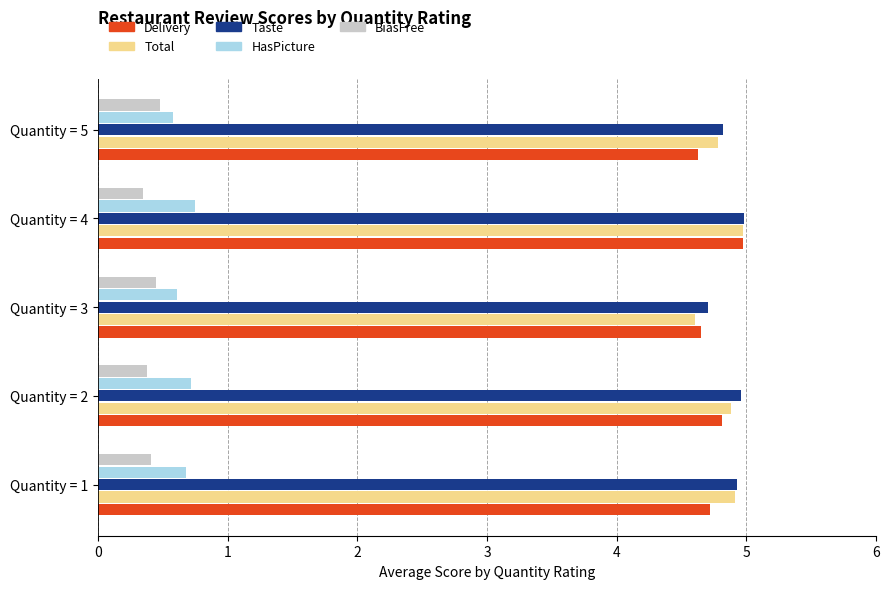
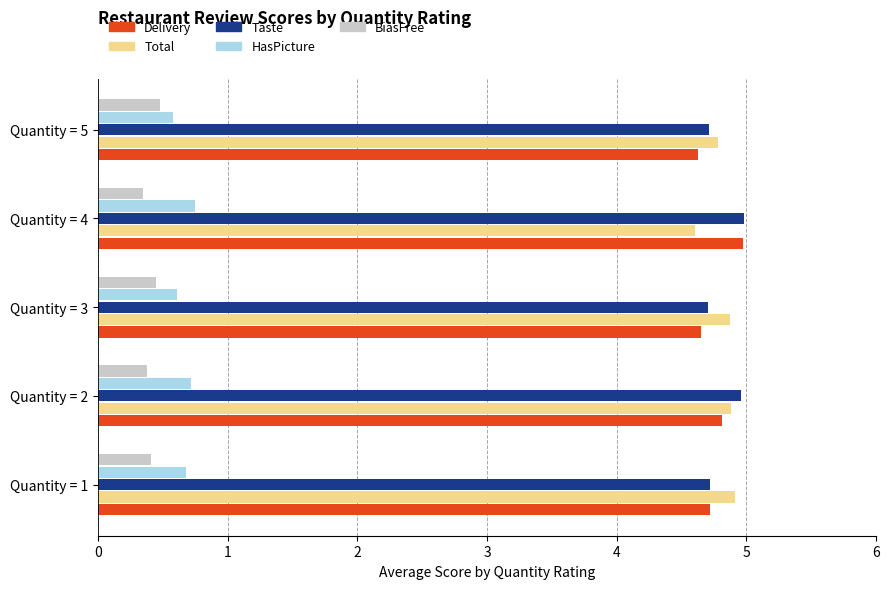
  {
    "Delivery": {
      "Quantity = 5": 4.63,
      "Quantity = 4": 4.97,
      "Quantity = 3": 4.65,
      "Quantity = 2": 4.81,
      "Quantity = 1": 4.72
    },
    "Total": {
      "Quantity = 5": 4.78,
-     "Quantity = 4": 4.97,
-     "Quantity = 3": 4.60,
+     "Quantity = 4": 4.60,
+     "Quantity = 3": 4.87,
      "Quantity = 2": 4.88,
      "Quantity = 1": 4.91
    },
    "Taste": {
-     "Quantity = 5": 4.82,
+     "Quantity = 5": 4.71,
      "Quantity = 4": 4.98,
      "Quantity = 3": 4.70,
      "Quantity = 2": 4.96,
-     "Quantity = 1": 4.93
+     "Quantity = 1": 4.72
    }
  }
